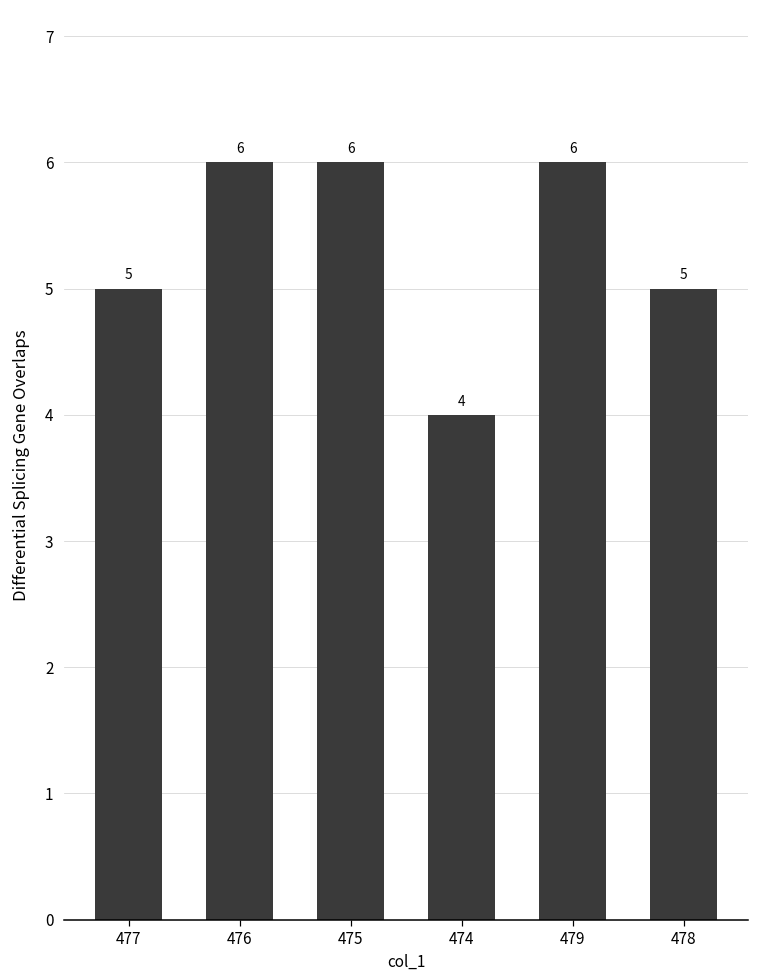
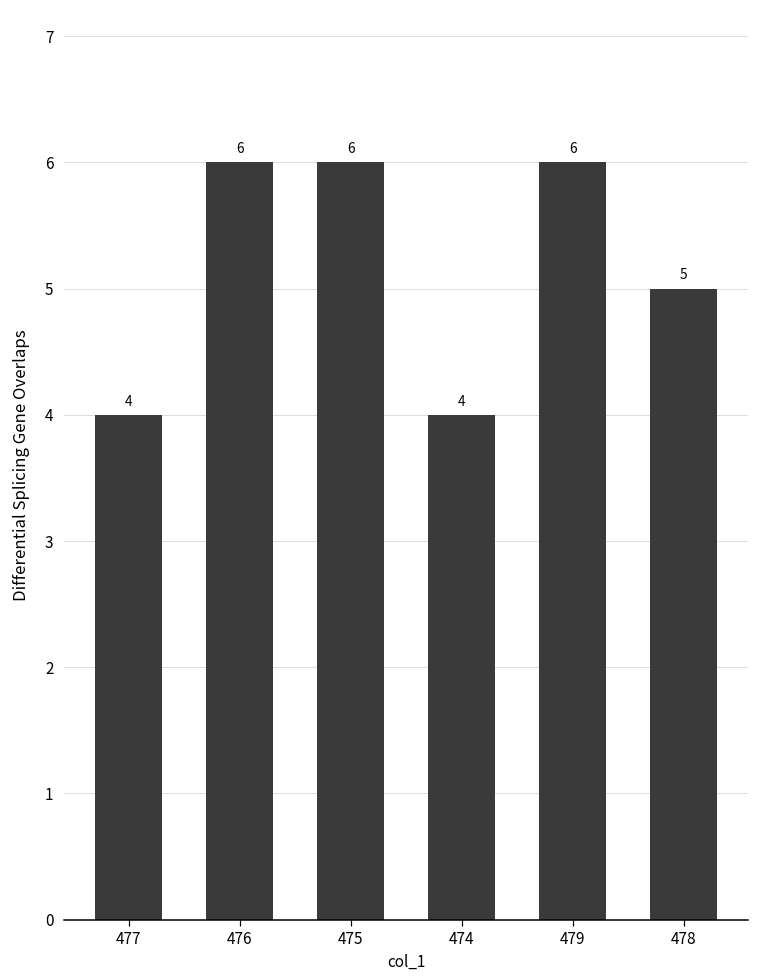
  {
-   "477": 5,
+   "477": 4,
    "476": 6,
    "475": 6,
    "474": 4,
    "479": 6,
    "478": 5
  }
